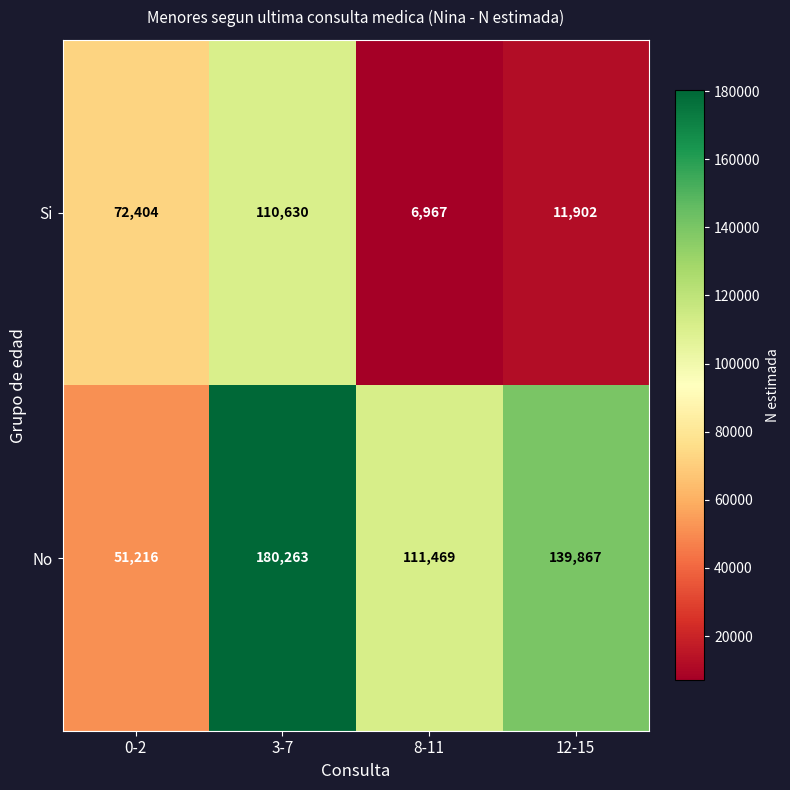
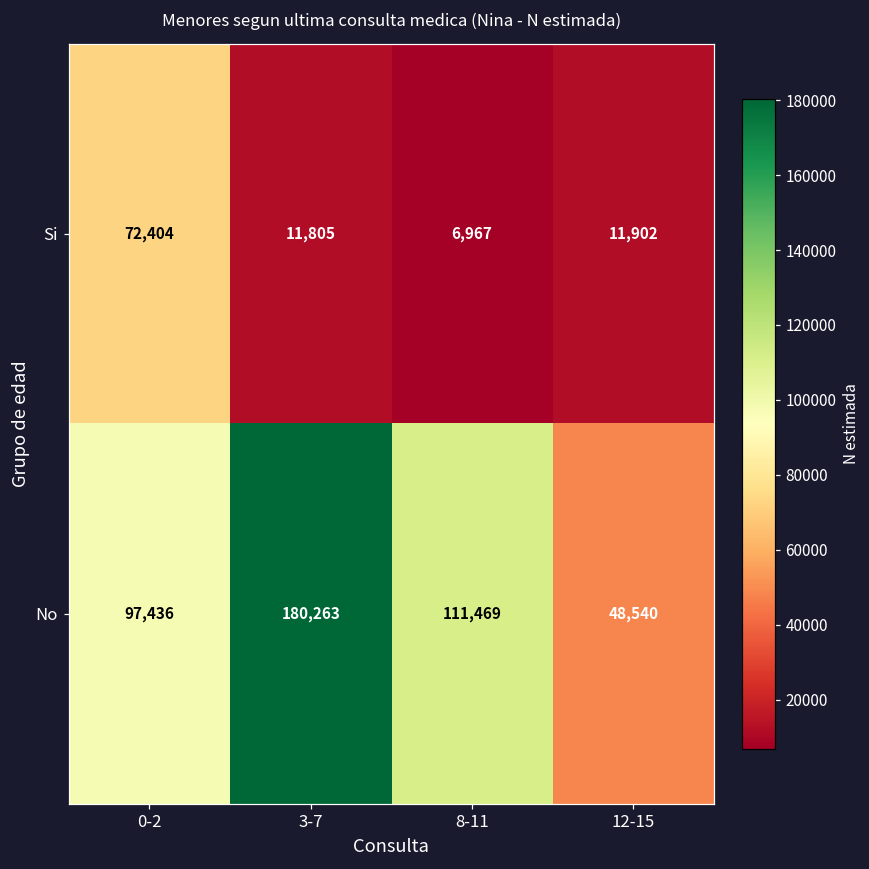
  {
    "Si": {
      "0-2": "72,404",
-     "3-7": "110,630",
+     "3-7": "11,805",
      "8-11": "6,967",
      "12-15": "11,902"
    },
    "No": {
-     "0-2": "51,216",
+     "0-2": "97,436",
      "3-7": "180,263",
      "8-11": "111,469",
-     "12-15": "139,867"
+     "12-15": "48,540"
    }
  }
